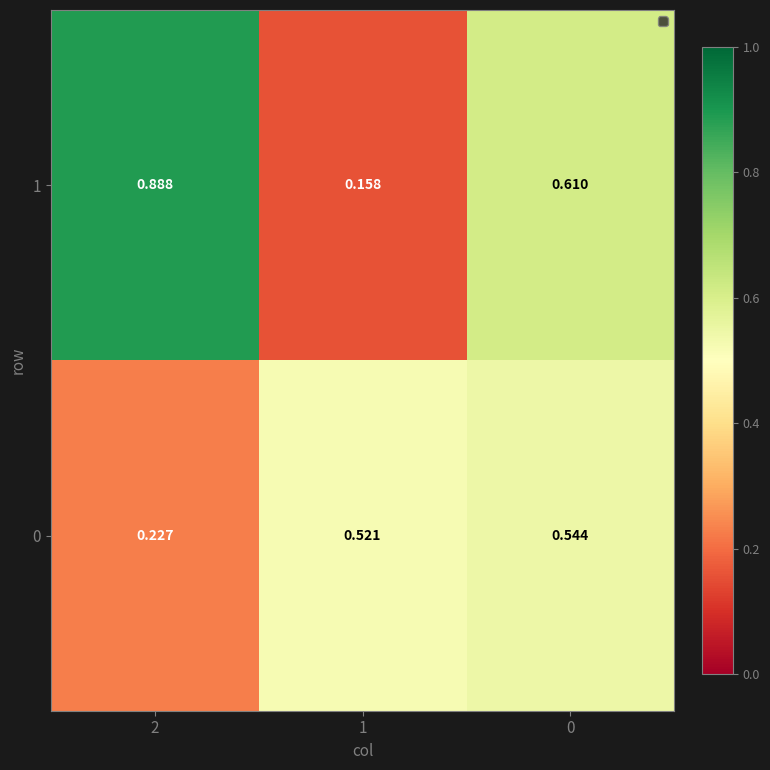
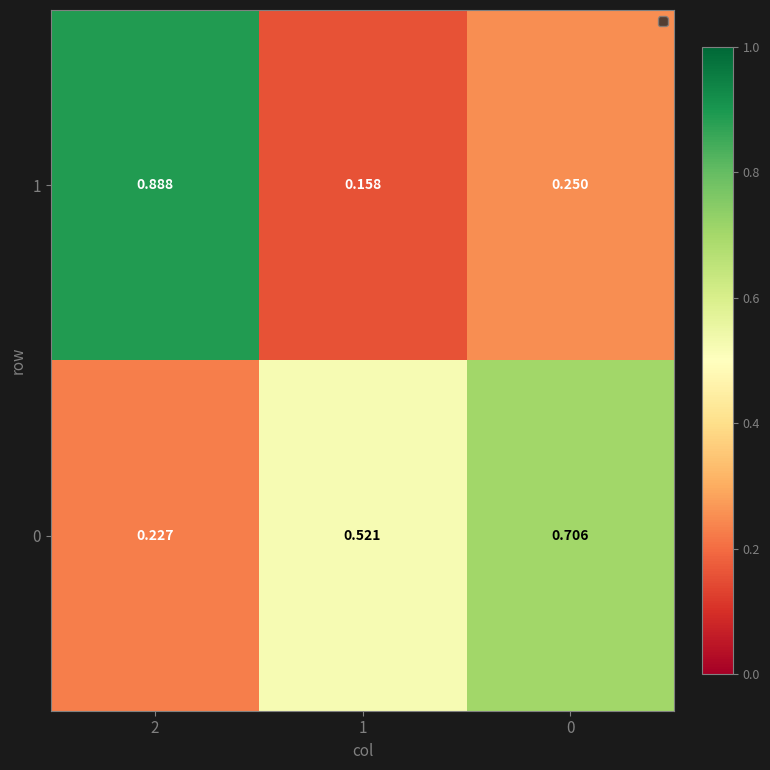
  {
    "1": {
      "2": 0.888,
      "1": 0.158,
-     "0": 0.610
+     "0": 0.250
    },
    "0": {
      "2": 0.227,
      "1": 0.521,
-     "0": 0.544
+     "0": 0.706
    }
  }
